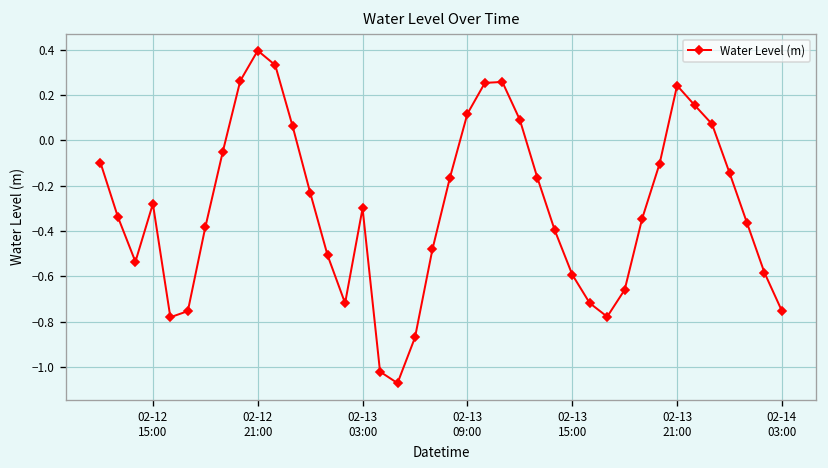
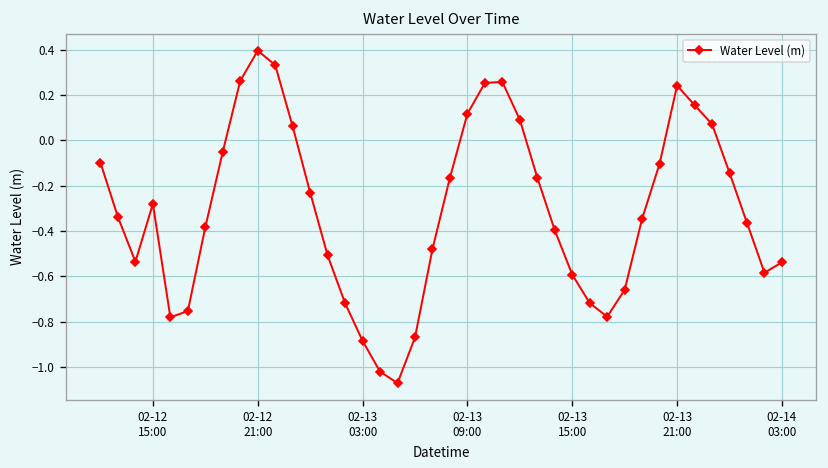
  {
    "02-12 15:00": -0.28,
    "02-12 21:00": 0.40,
-   "02-13 03:00": -0.30,
+   "02-13 03:00": -0.88,
    "02-13 09:00": 0.12,
    "02-13 15:00": -0.59,
    "02-13 21:00": 0.24,
-   "02-14 03:00": -0.75
+   "02-14 03:00": -0.54
  }
